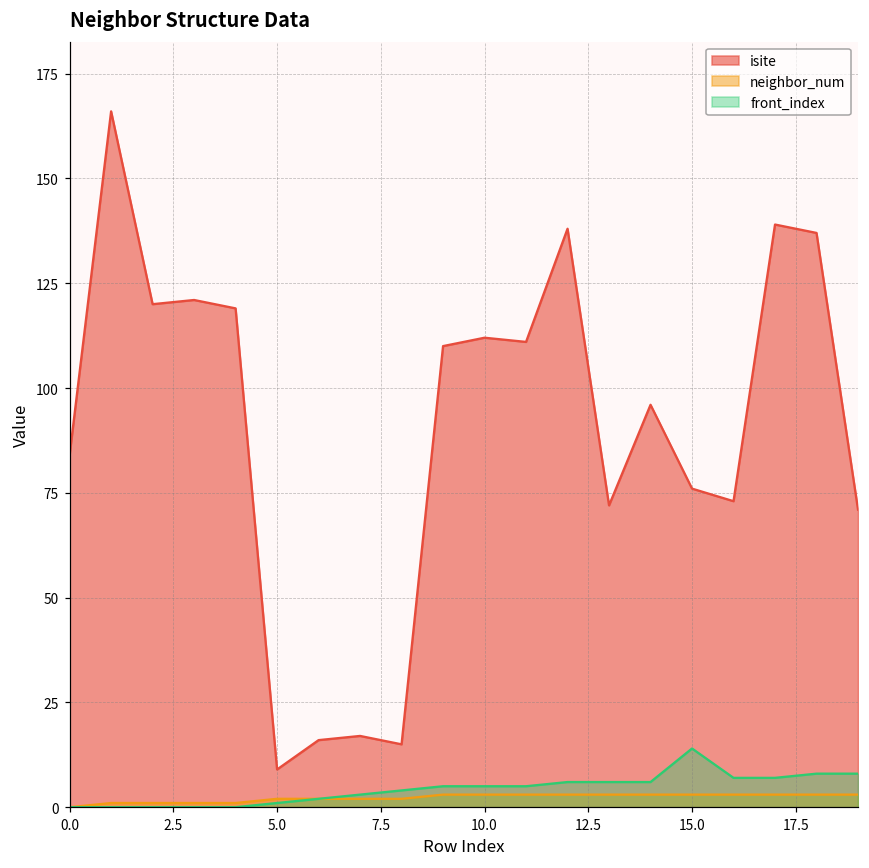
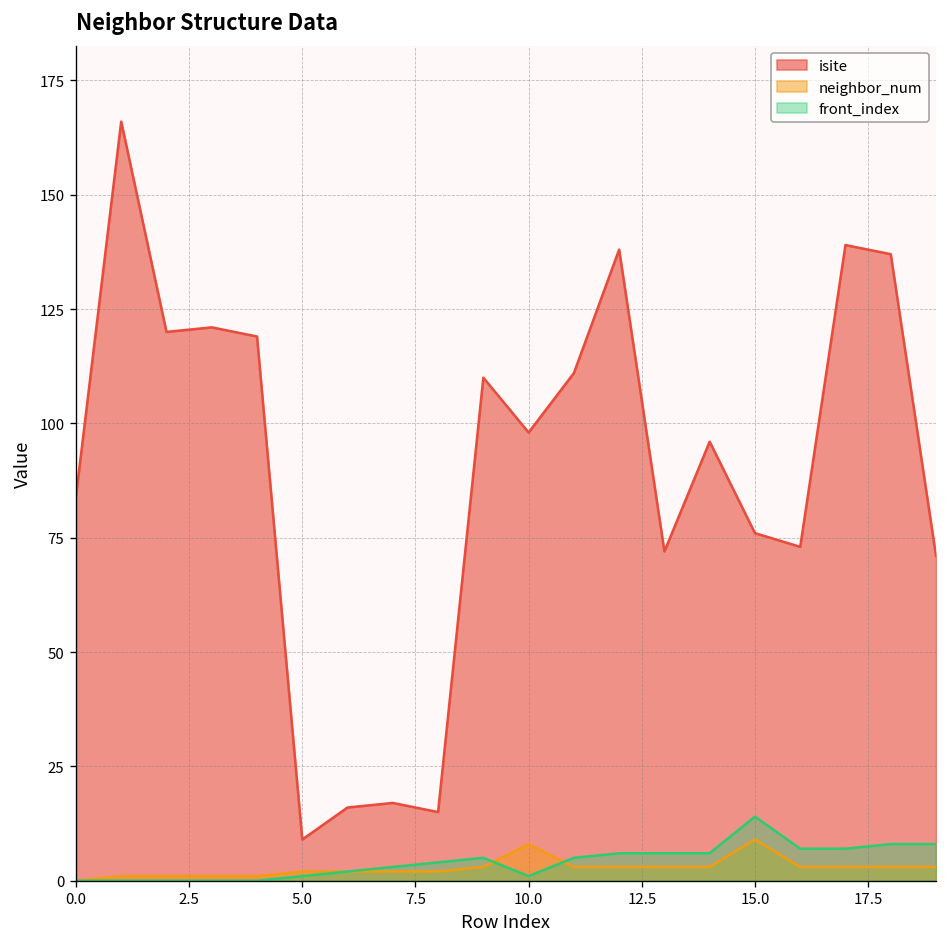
  {
    "isite": {
      "0.0": 84,
      "5.0": 9,
-     "10.0": 112,
+     "10.0": 98,
      "15.0": 76
    },
    "neighbor_num": {
      "5.0": 2,
-     "10.0": 3,
-     "15.0": 3
+     "10.0": 8,
+     "15.0": 9
    },
    "front_index": {
      "5.0": 1,
-     "10.0": 5,
+     "10.0": 1,
      "15.0": 14
    }
  }
